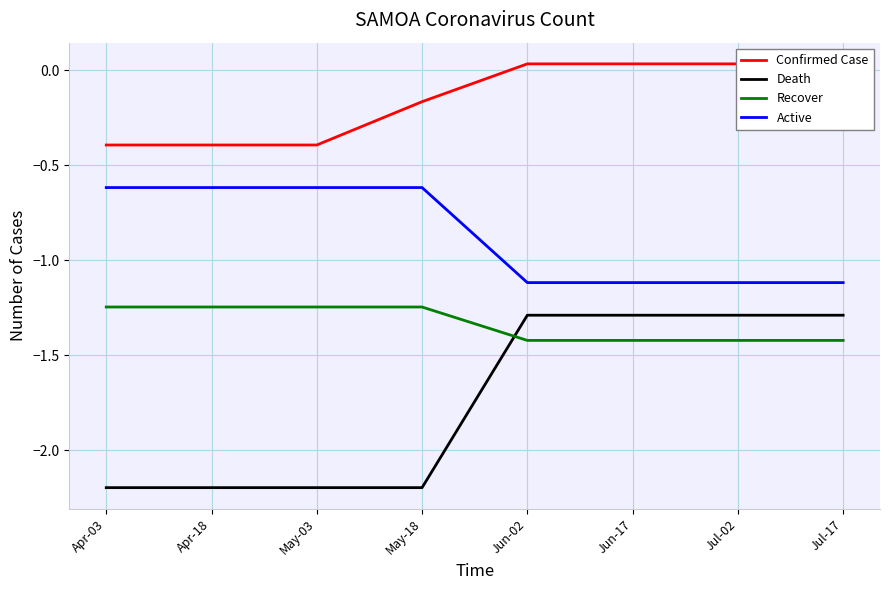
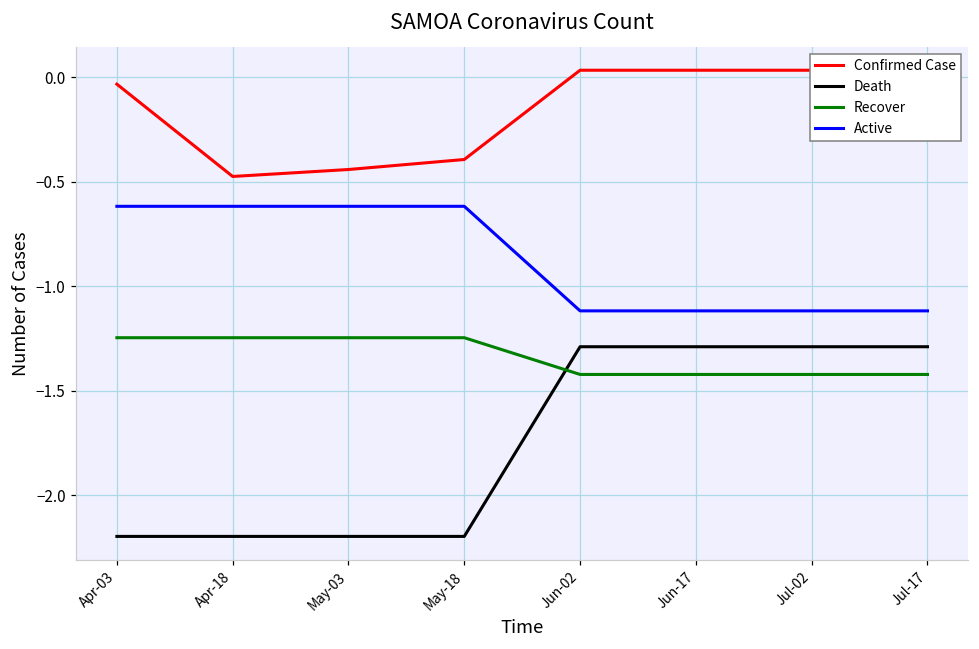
  {
    "Confirmed Case": {
-     "Apr-03": -0.39,
-     "Apr-18": -0.39,
-     "May-03": -0.39,
-     "May-18": -0.16,
+     "Apr-03": -0.03,
+     "Apr-18": -0.47,
+     "May-03": -0.44,
+     "May-18": -0.39,
      "Jun-02": 0.03,
      "Jun-17": 0.03
    },
    "Death": {
      "Apr-03": -2.20,
      "Apr-18": -2.20,
      "May-03": -2.20,
      "May-18": -2.20,
      "Jun-02": -1.29,
      "Jun-17": -1.29,
      "Jul-02": -1.29,
      "Jul-17": -1.29
    },
    "Recover": {
      "Apr-03": -1.25,
      "Apr-18": -1.25,
      "May-03": -1.25,
      "May-18": -1.25,
      "Jun-02": -1.42,
      "Jun-17": -1.42,
      "Jul-02": -1.42,
      "Jul-17": -1.42
    },
    "Active": {
      "Apr-03": -0.62,
      "Apr-18": -0.62,
      "May-03": -0.62,
      "May-18": -0.62,
      "Jun-02": -1.12,
      "Jun-17": -1.12,
      "Jul-02": -1.12,
      "Jul-17": -1.12
    }
  }
